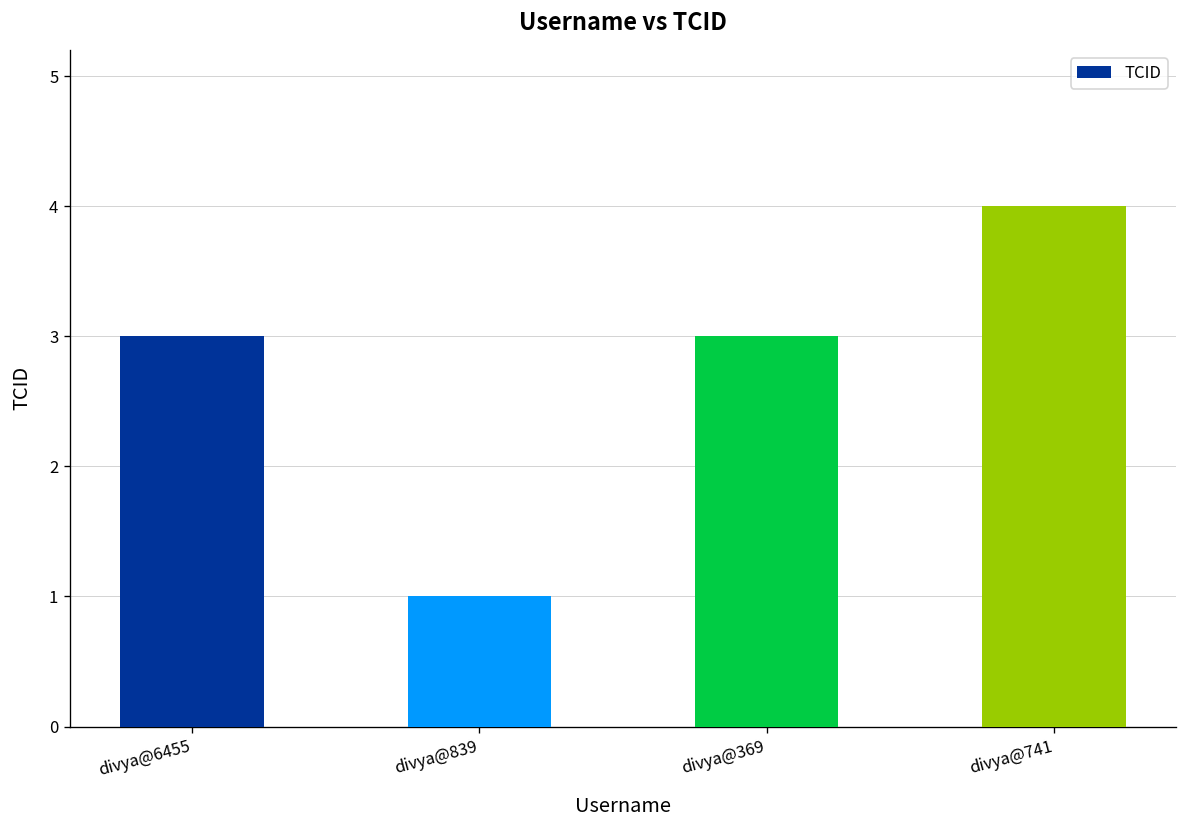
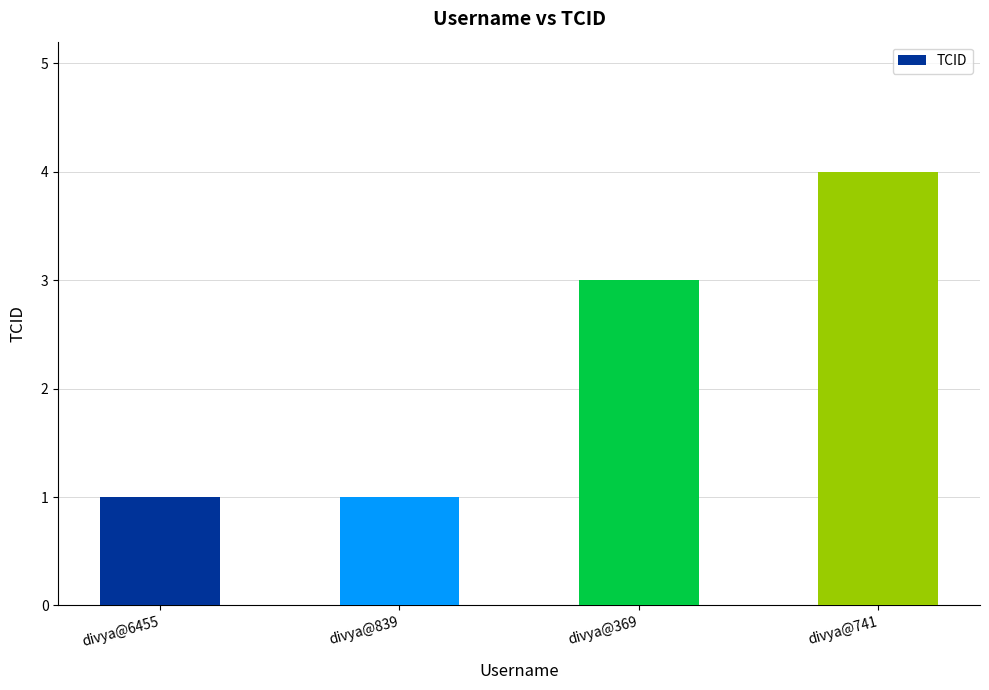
  {
-   "divya@6455": 3,
+   "divya@6455": 1,
    "divya@839": 1,
    "divya@369": 3,
    "divya@741": 4
  }
